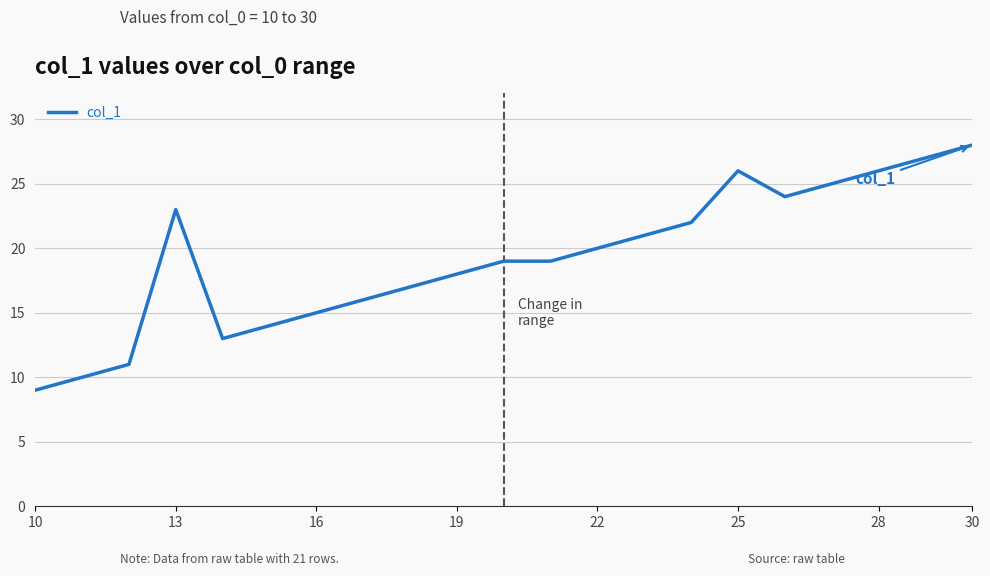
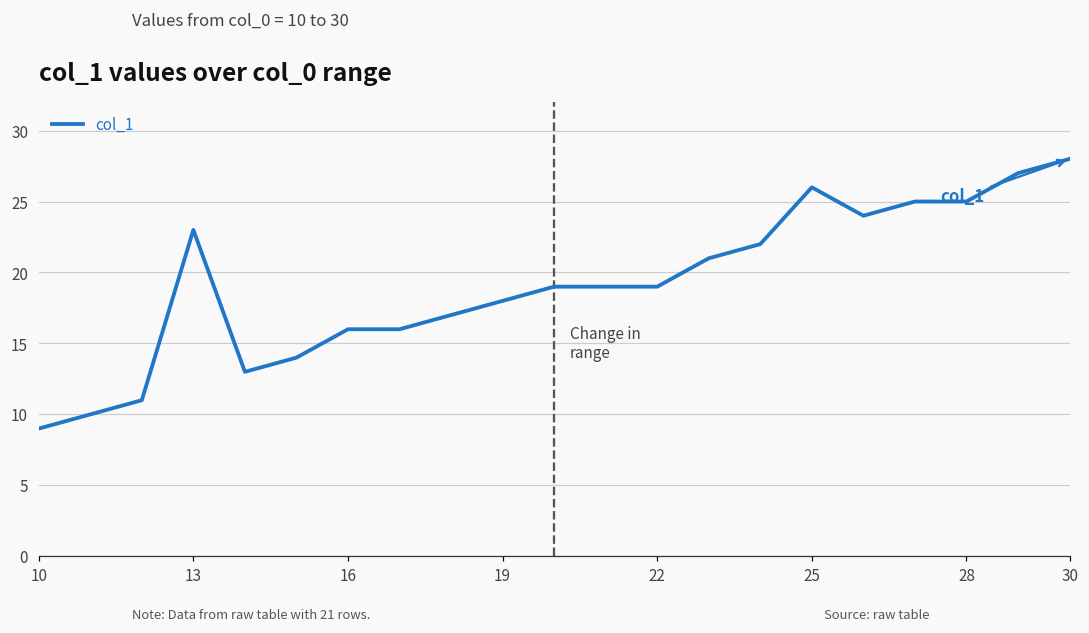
  {
    "10": 9,
    "13": 23,
-   "16": 15,
+   "16": 16,
    "19": 18,
-   "22": 20,
+   "22": 19,
    "25": 26,
-   "28": 26,
+   "28": 25,
    "30": 28
  }
